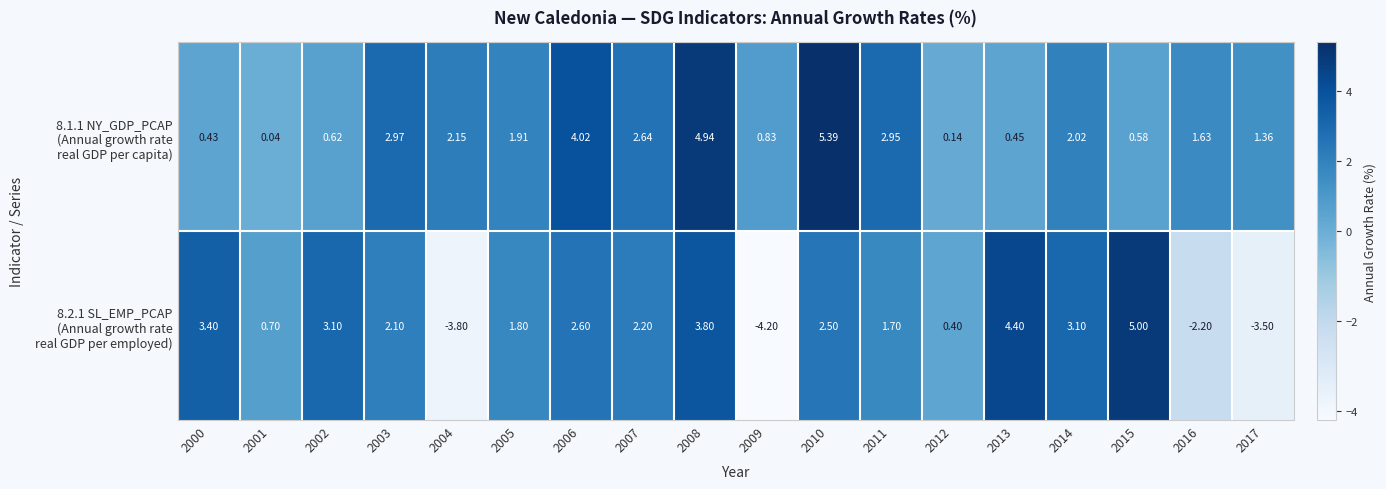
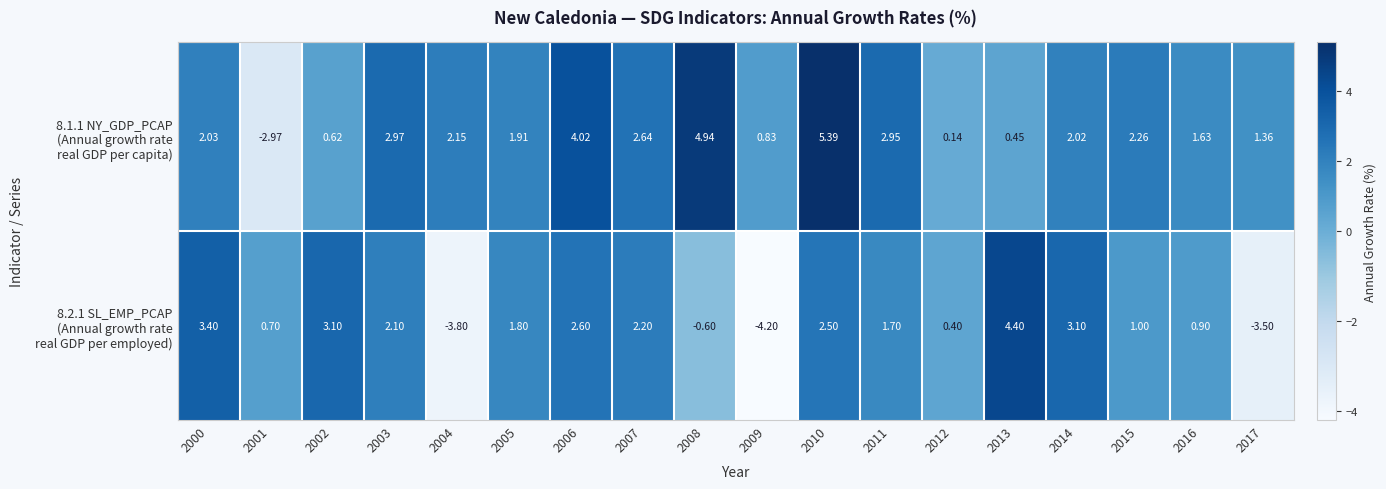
  {
    "8.1.1 NY_GDP_PCAP (Annual growth rate real GDP per capita)": {
-     "2000": 0.43,
-     "2001": 0.04,
+     "2000": 2.03,
+     "2001": -2.97,
      "2002": 0.62,
      "2003": 2.97,
      "2004": 2.15,
      "2005": 1.91,
      "2006": 4.02,
      "2007": 2.64,
      "2008": 4.94,
      "2009": 0.83,
      "2010": 5.39,
      "2011": 2.95,
      "2012": 0.14,
      "2013": 0.45,
      "2014": 2.02,
-     "2015": 0.58,
+     "2015": 2.26,
      "2016": 1.63,
      "2017": 1.36
    },
    "8.2.1 SL_EMP_PCAP (Annual growth rate real GDP per employed)": {
      "2000": 3.40,
      "2001": 0.70,
      "2002": 3.10,
      "2003": 2.10,
      "2004": -3.80,
      "2005": 1.80,
      "2006": 2.60,
      "2007": 2.20,
-     "2008": 3.80,
+     "2008": -0.60,
      "2009": -4.20,
      "2010": 2.50,
      "2011": 1.70,
      "2012": 0.40,
      "2013": 4.40,
      "2014": 3.10,
-     "2015": 5.00,
-     "2016": -2.20,
+     "2015": 1.00,
+     "2016": 0.90,
      "2017": -3.50
    }
  }
